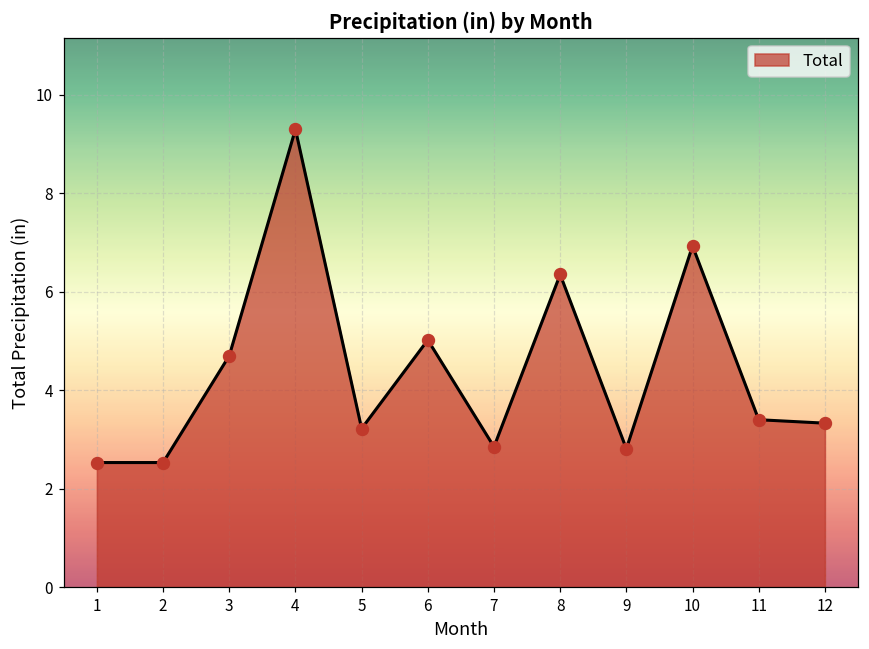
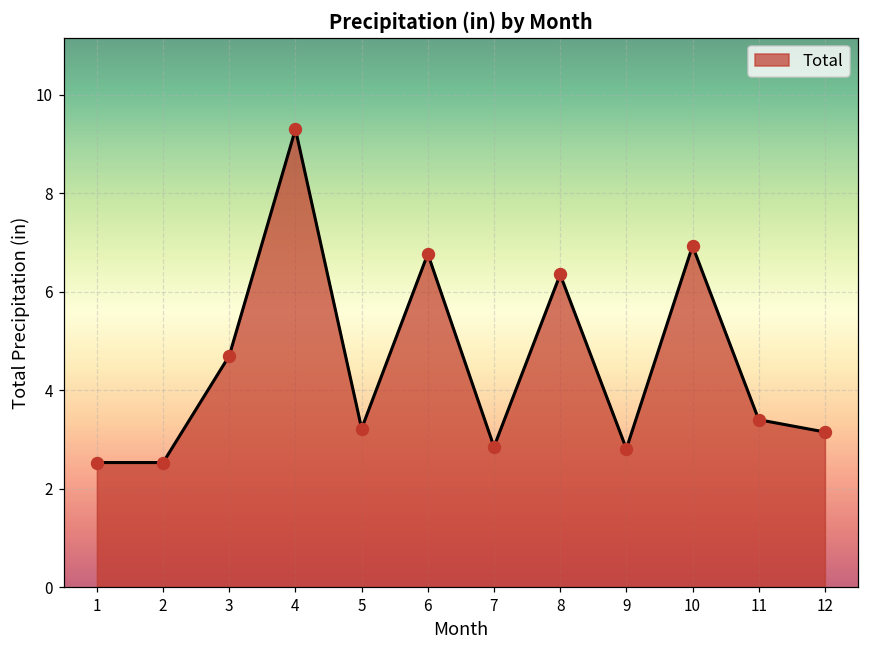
  {
    "1": 2.5,
    "2": 2.5,
    "3": 4.7,
    "4": 9.3,
    "5": 3.2,
-   "6": 5.0,
+   "6": 6.8,
    "7": 2.9,
    "8": 6.4,
    "9": 2.8,
    "10": 6.9,
    "11": 3.4,
-   "12": 3.3
+   "12": 3.2
  }
